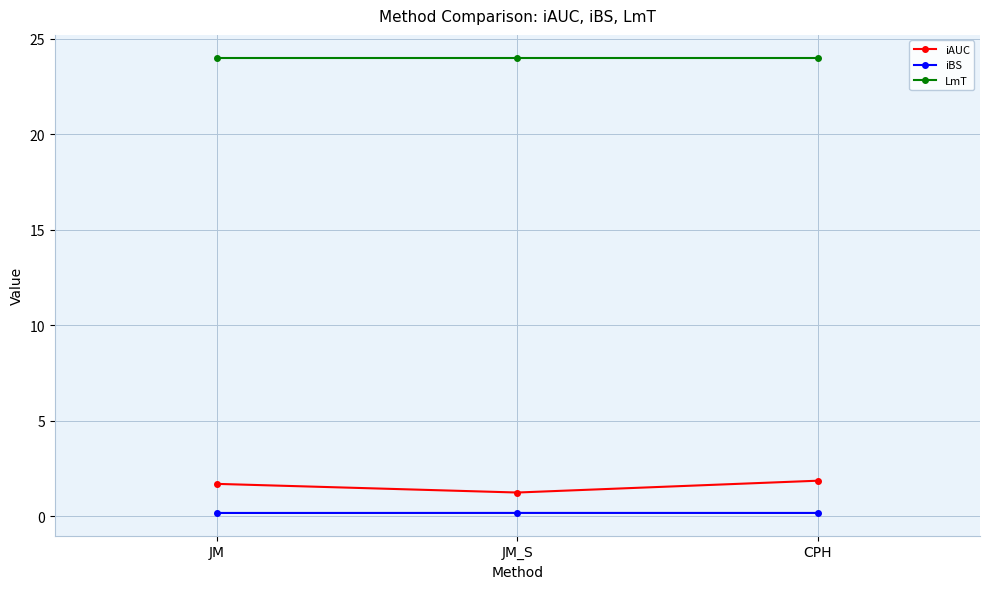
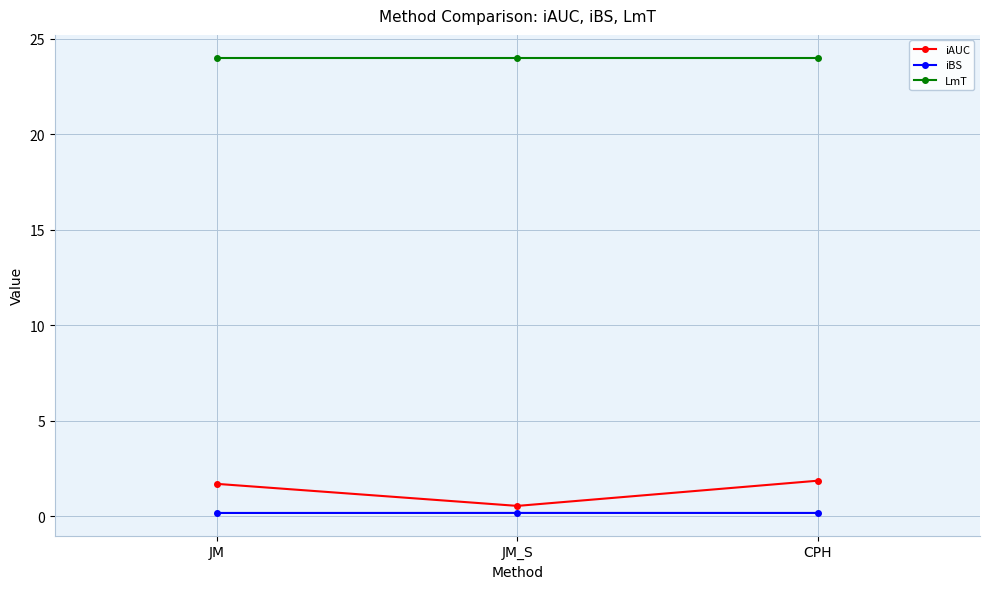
  {
    "iAUC": {
      "JM": 1.7,
-     "JM_S": 1.2,
+     "JM_S": 0.5,
      "CPH": 1.9
    },
    "iBS": {
      "JM": 0.2,
      "JM_S": 0.2,
      "CPH": 0.2
    },
    "LmT": {
      "JM": 24.0,
      "JM_S": 24.0,
      "CPH": 24.0
    }
  }
